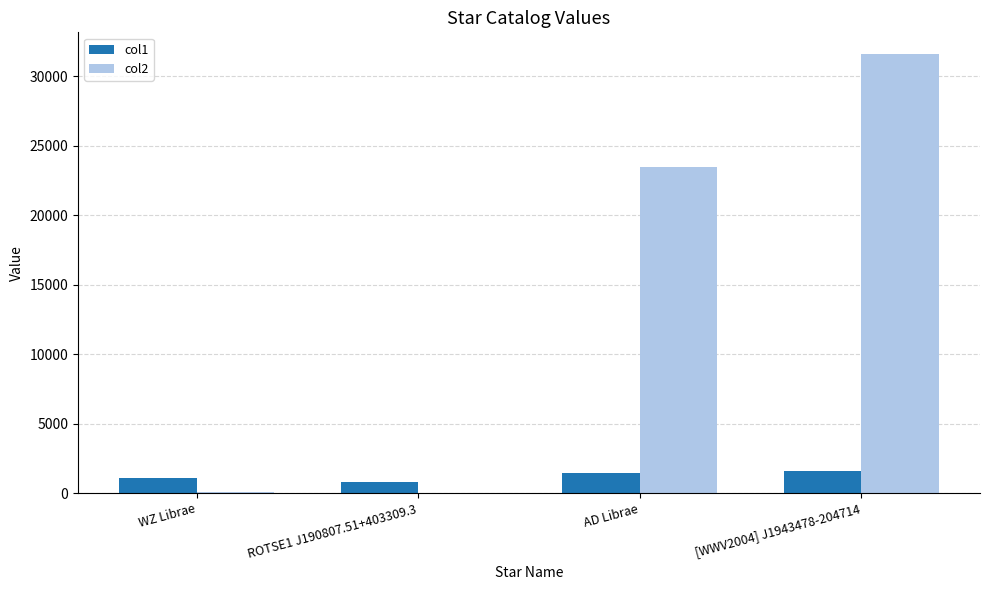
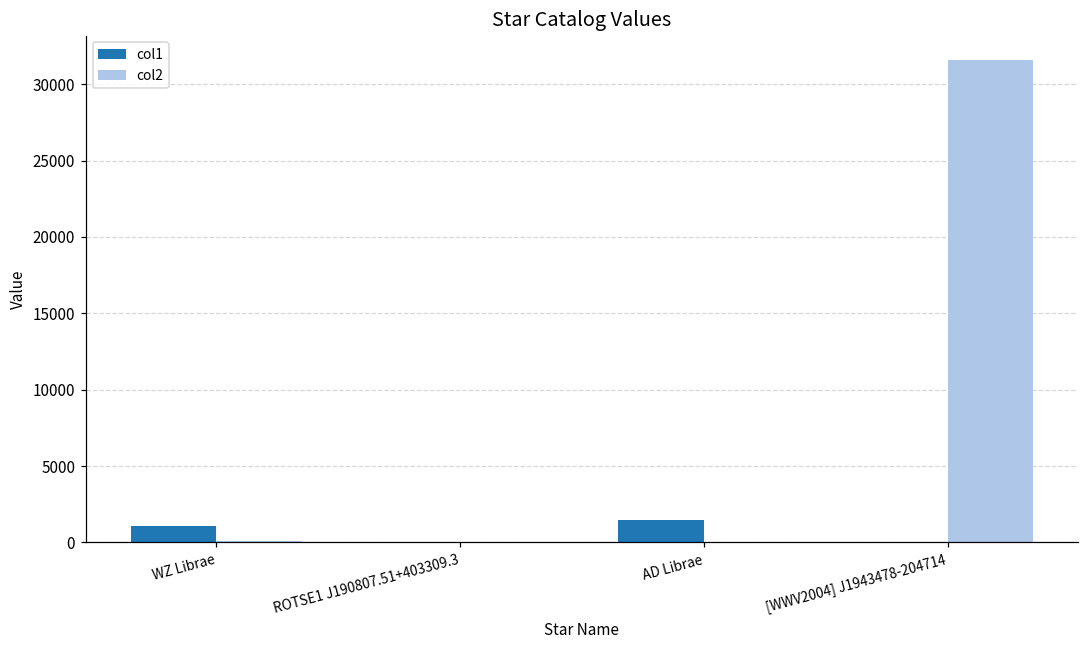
  {
    "col1": {
      "WZ Librae": 1100,
-     "ROTSE1 J190807.51+403309.3": 800,
+     "ROTSE1 J190807.51+403309.3": 0,
      "AD Librae": 1500,
-     "[WWV2004] J1943478-204714": 1600
+     "[WWV2004] J1943478-204714": 0
    },
    "col2": {
-     "AD Librae": 23500,
+     "AD Librae": 0,
      "[WWV2004] J1943478-204714": 31600
    }
  }
